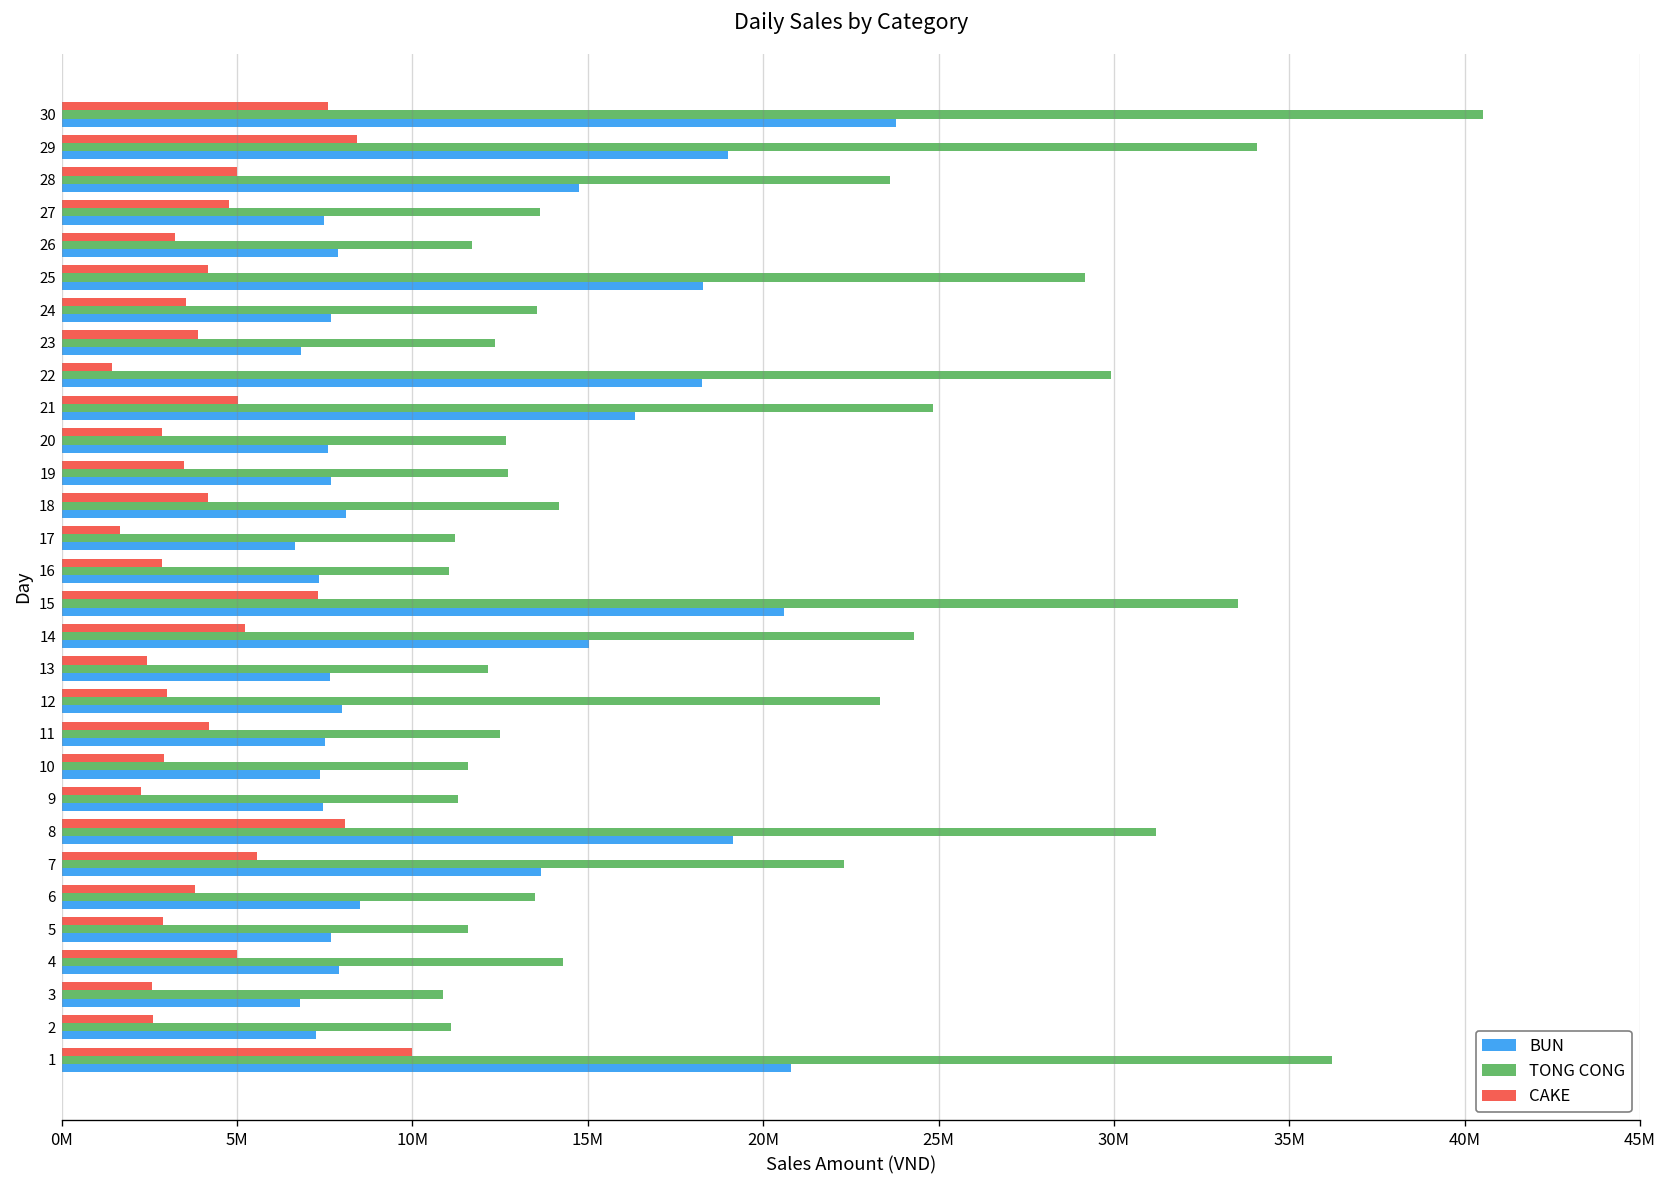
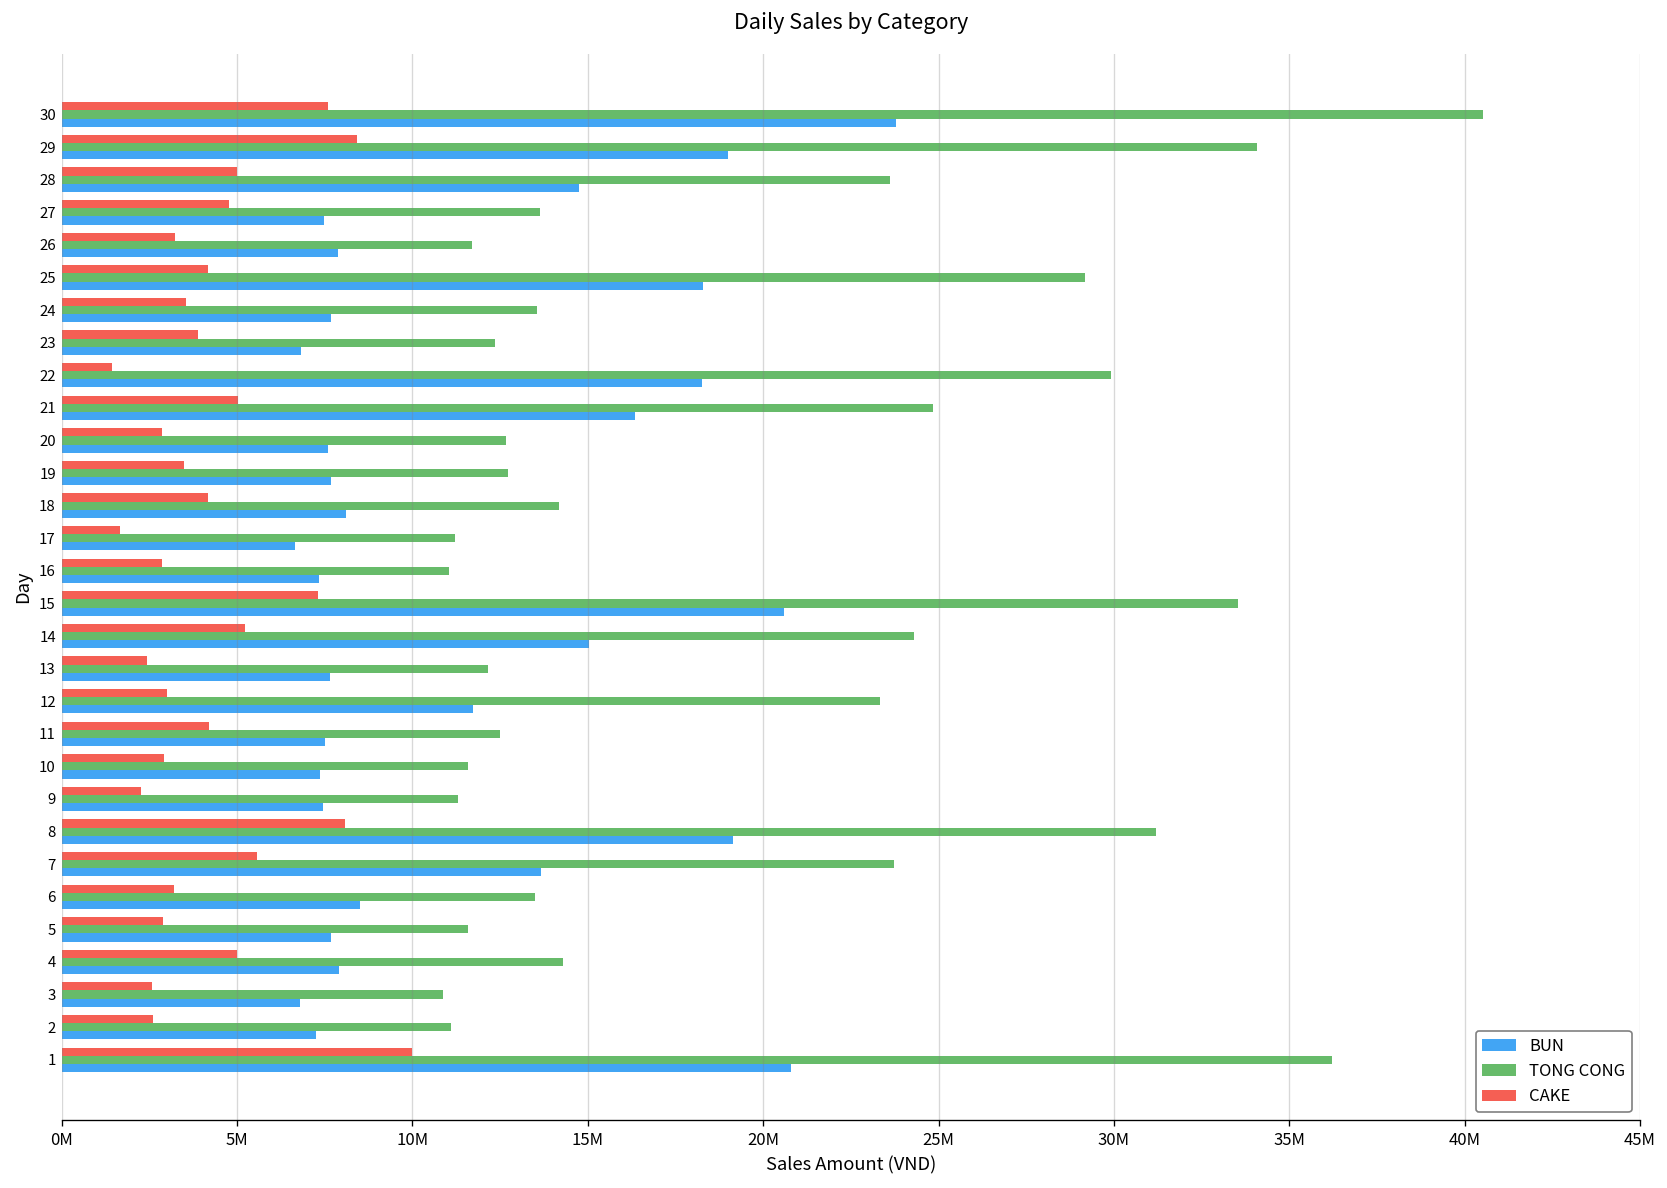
  {
    "BUN": {
      "30": 23800000,
      "29": 19000000,
      "28": 14700000,
      "27": 7500000,
      "26": 7900000,
      "25": 18300000,
      "24": 7700000,
      "23": 6800000,
      "22": 18200000,
      "21": 16300000,
      "20": 7600000,
      "19": 7700000,
      "18": 8100000,
      "17": 6700000,
      "16": 7300000,
      "15": 20600000,
      "14": 15000000,
      "13": 7700000,
-     "12": 8000000,
+     "12": 11700000,
      "11": 7500000,
      "10": 7400000,
      "9": 7500000,
      "8": 19100000,
      "7": 13700000,
      "6": 8500000,
      "5": 7700000,
      "4": 7900000,
      "3": 6800000,
      "2": 7200000,
      "1": 20800000
    },
    "TONG CONG": {
      "30": 40500000,
      "29": 34100000,
      "28": 23600000,
      "27": 13600000,
      "26": 11700000,
      "25": 29200000,
      "24": 13600000,
      "23": 12400000,
      "22": 29900000,
      "21": 24800000,
      "20": 12700000,
      "19": 12700000,
      "18": 14200000,
      "17": 11200000,
      "16": 11100000,
      "15": 33500000,
      "14": 24300000,
      "13": 12200000,
      "12": 23300000,
      "11": 12500000,
      "10": 11600000,
      "9": 11300000,
      "8": 31200000,
-     "7": 22300000,
+     "7": 23700000,
      "6": 13500000,
      "5": 11600000,
      "4": 14300000,
      "3": 10900000,
      "2": 11100000,
      "1": 36200000
    },
    "CAKE": {
      "30": 7600000,
      "29": 8400000,
      "28": 5000000,
      "27": 4800000,
      "26": 3200000,
      "25": 4200000,
      "24": 3500000,
      "23": 3900000,
      "22": 1400000,
      "21": 5000000,
      "20": 2900000,
      "19": 3500000,
      "18": 4200000,
      "17": 1700000,
      "16": 2900000,
      "15": 7300000,
      "14": 5200000,
      "13": 2400000,
      "12": 3000000,
      "11": 4200000,
      "10": 2900000,
      "9": 2300000,
      "8": 8100000,
      "7": 5600000,
-     "6": 3800000,
+     "6": 3200000,
      "5": 2900000,
      "4": 5000000,
      "3": 2600000,
      "2": 2600000,
      "1": 10000000
    }
  }
